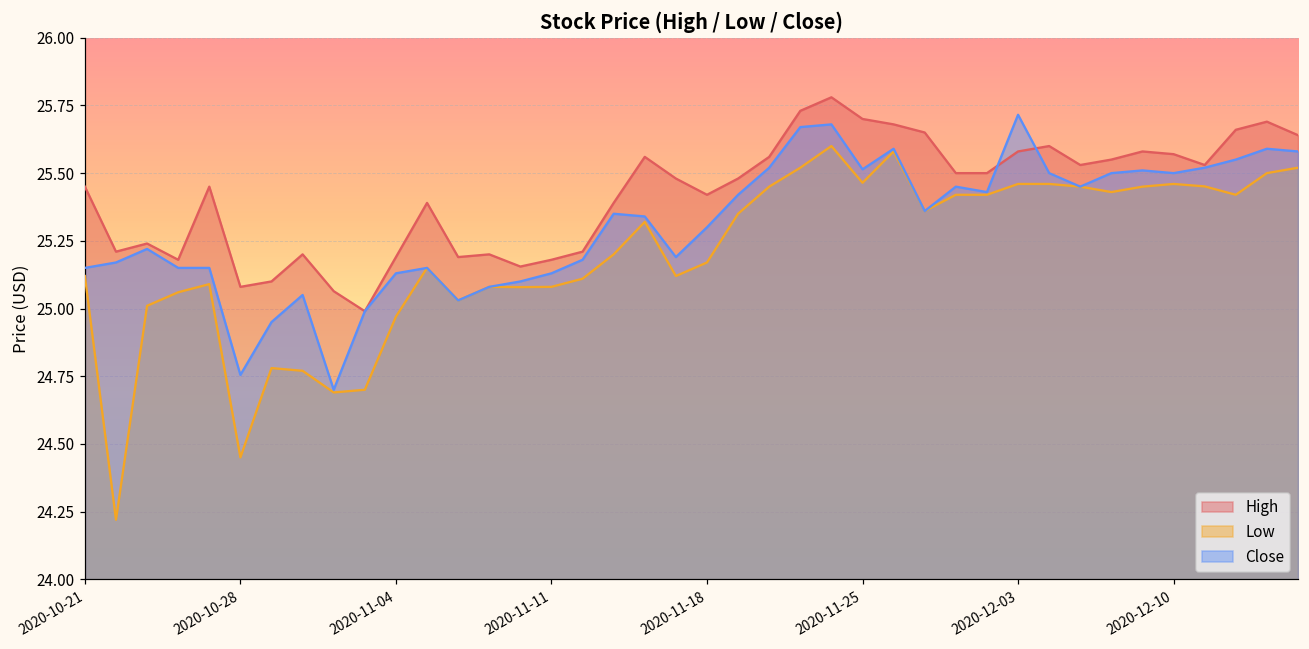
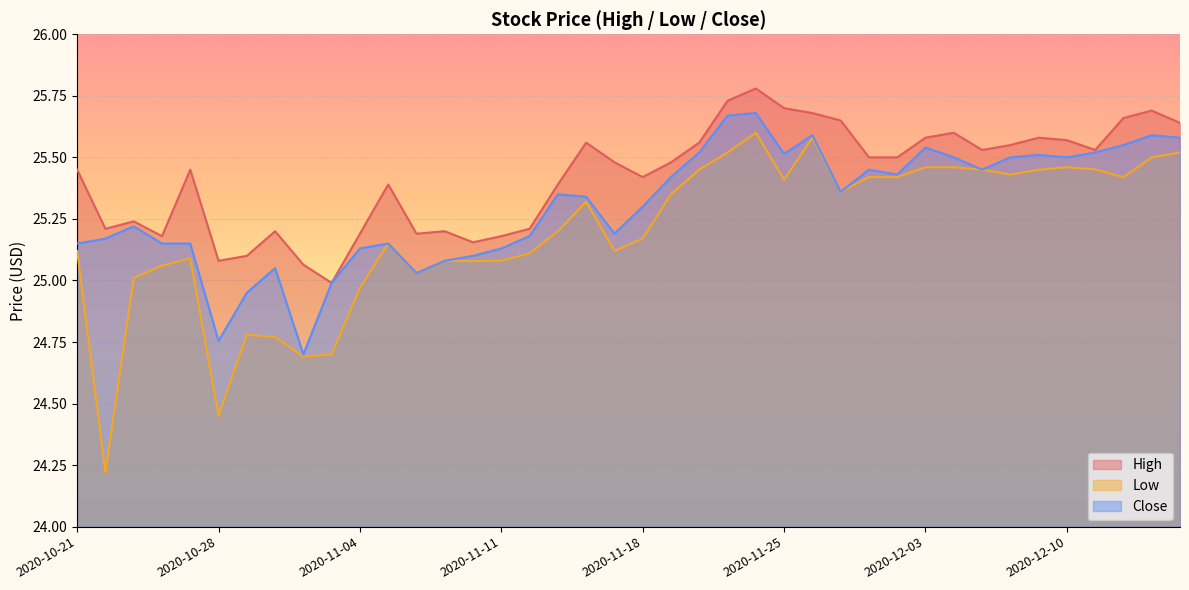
  {
    "High": {
      "2020-10-21": 25.45,
      "2020-10-28": 25.08,
      "2020-11-04": 25.19,
      "2020-11-11": 25.18,
      "2020-11-18": 25.42,
      "2020-11-25": 25.70,
      "2020-12-03": 25.58,
      "2020-12-10": 25.57
    },
    "Low": {
      "2020-10-21": 25.12,
      "2020-10-28": 24.45,
      "2020-11-04": 24.97,
      "2020-11-11": 25.08,
      "2020-11-18": 25.17,
-     "2020-11-25": 25.46,
+     "2020-11-25": 25.41,
      "2020-12-03": 25.46,
      "2020-12-10": 25.46
    },
    "Close": {
      "2020-10-21": 25.15,
      "2020-10-28": 24.75,
      "2020-11-04": 25.13,
      "2020-11-11": 25.13,
      "2020-11-18": 25.30,
      "2020-11-25": 25.51,
-     "2020-12-03": 25.72,
+     "2020-12-03": 25.54,
      "2020-12-10": 25.50
    }
  }
